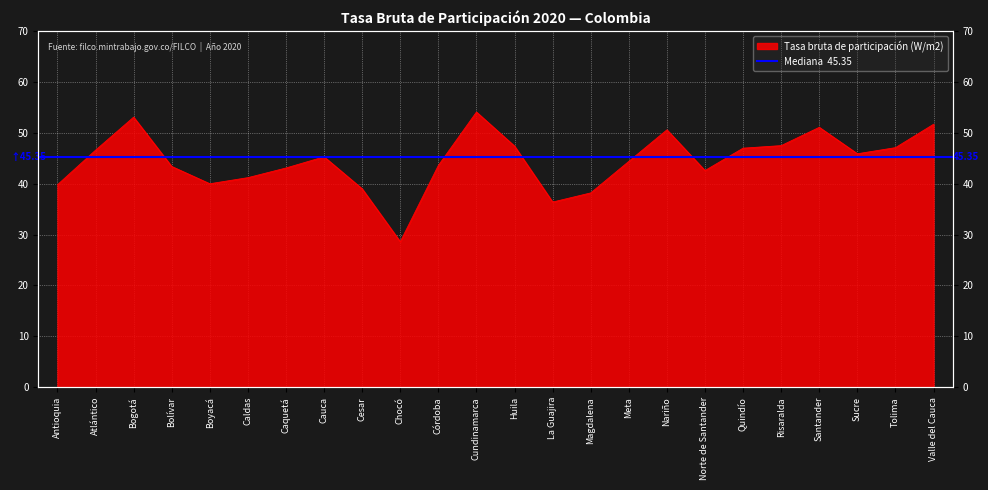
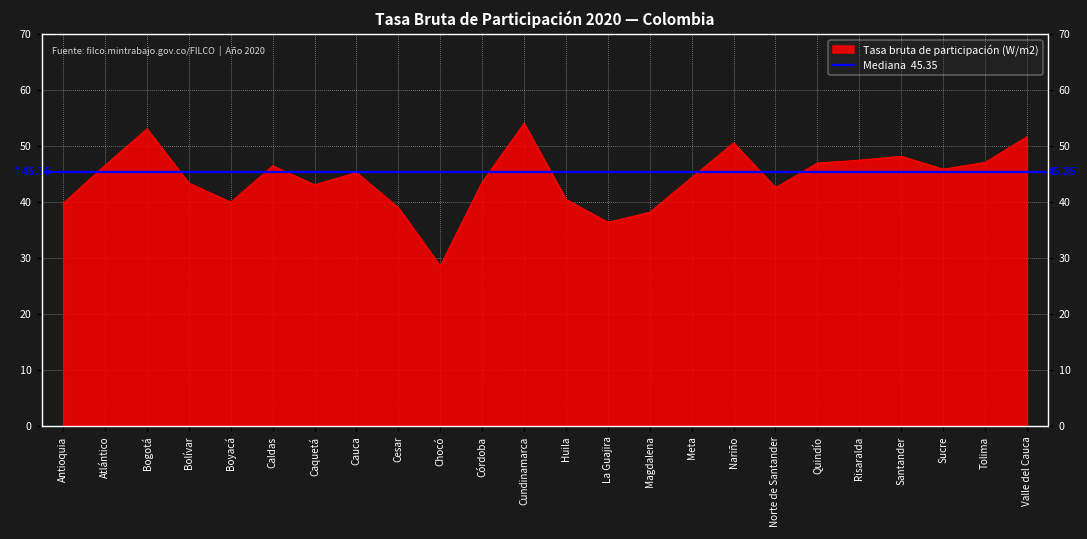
  {
    "Antioquia": 40,
    "Atlántico": 47,
    "Bogotá": 53,
    "Bolívar": 43,
    "Boyacá": 40,
-   "Caldas": 41,
+   "Caldas": 47,
    "Caquetá": 43,
    "Cauca": 45,
    "Cesar": 39,
    "Chocó": 29,
    "Córdoba": 44,
    "Cundinamarca": 54,
-   "Huila": 47,
+   "Huila": 41,
    "La Guajira": 36,
    "Magdalena": 38,
    "Meta": 44,
    "Nariño": 51,
    "Norte de Santander": 43,
    "Quindío": 47,
    "Risaralda": 48,
-   "Santander": 51,
+   "Santander": 48,
    "Sucre": 46,
    "Tolima": 47,
    "Valle del Cauca": 52
  }
